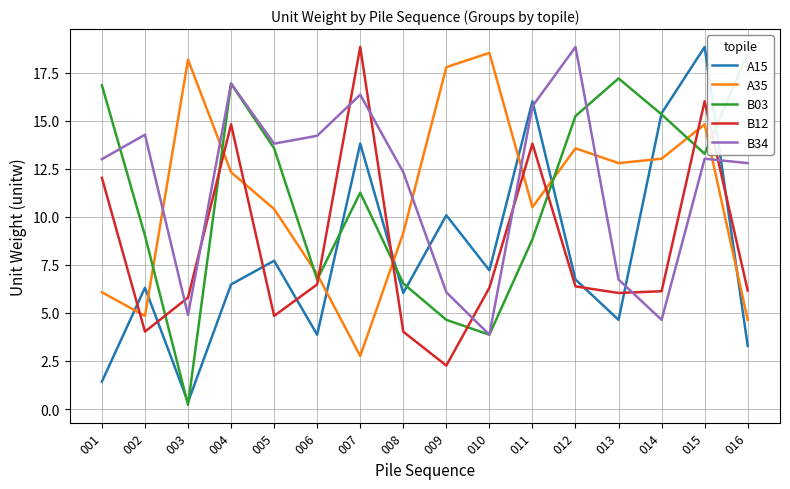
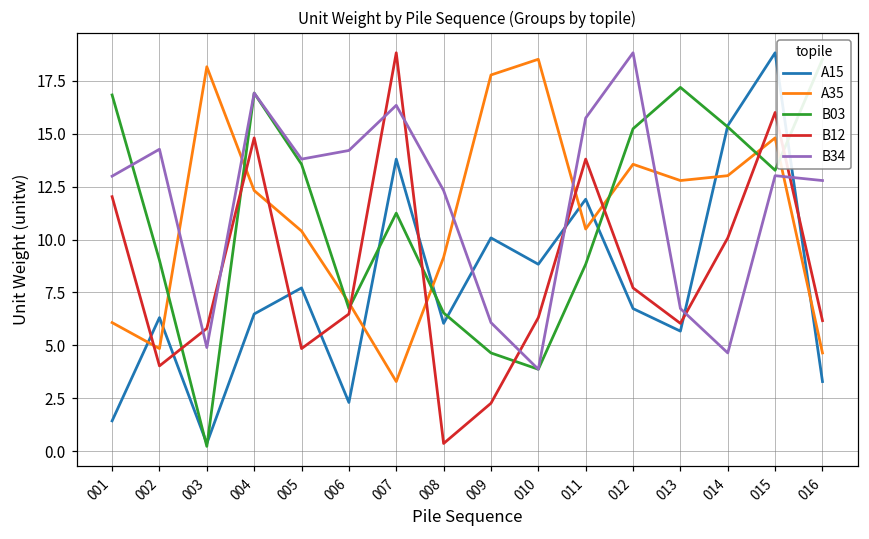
  {
    "A15": {
      "001": 1.4,
      "002": 6.3,
      "003": 0.4,
      "004": 6.5,
      "005": 7.7,
-     "006": 3.9,
+     "006": 2.3,
      "007": 13.8,
      "008": 6.0,
      "009": 10.1,
-     "010": 7.2,
-     "011": 16.0,
+     "010": 8.8,
+     "011": 11.9,
      "012": 6.7,
-     "013": 4.6,
+     "013": 5.7,
      "015": 18.8,
      "016": 3.3
    },
    "A35": {
      "001": 6.1,
      "002": 4.8,
      "003": 18.2,
      "004": 12.3,
      "005": 10.4,
      "006": 7.0,
-     "007": 2.8,
+     "007": 3.3,
      "008": 9.2,
      "009": 17.8,
      "010": 18.5,
      "011": 10.5,
      "012": 13.6,
      "013": 12.8,
      "014": 13.0,
      "015": 14.8,
      "016": 4.6
    },
    "B03": {
      "001": 16.8,
      "002": 9.0,
      "003": 0.2,
      "005": 13.6,
      "006": 6.7,
      "007": 11.2,
      "008": 6.5,
      "009": 4.6,
      "011": 8.8,
      "012": 15.2,
      "013": 17.2,
      "015": 13.3
    },
    "B12": {
      "001": 12.0,
      "002": 4.0,
      "003": 5.8,
      "004": 14.8,
      "005": 4.8,
      "006": 6.5,
      "007": 18.8,
-     "008": 4.0,
+     "008": 0.4,
      "009": 2.3,
      "010": 6.3,
      "011": 13.8,
-     "012": 6.4,
+     "012": 7.7,
      "013": 6.0,
-     "014": 6.1,
+     "014": 10.1,
      "015": 16.0,
      "016": 6.2
    },
    "B34": {
      "001": 13.0,
      "002": 14.3,
      "003": 4.9,
      "005": 13.8,
      "006": 14.2,
      "007": 16.3,
      "008": 12.3,
      "009": 6.1,
      "011": 15.7,
      "012": 18.8,
      "013": 6.7,
      "014": 4.6,
      "015": 13.0,
      "016": 12.8
    }
  }
